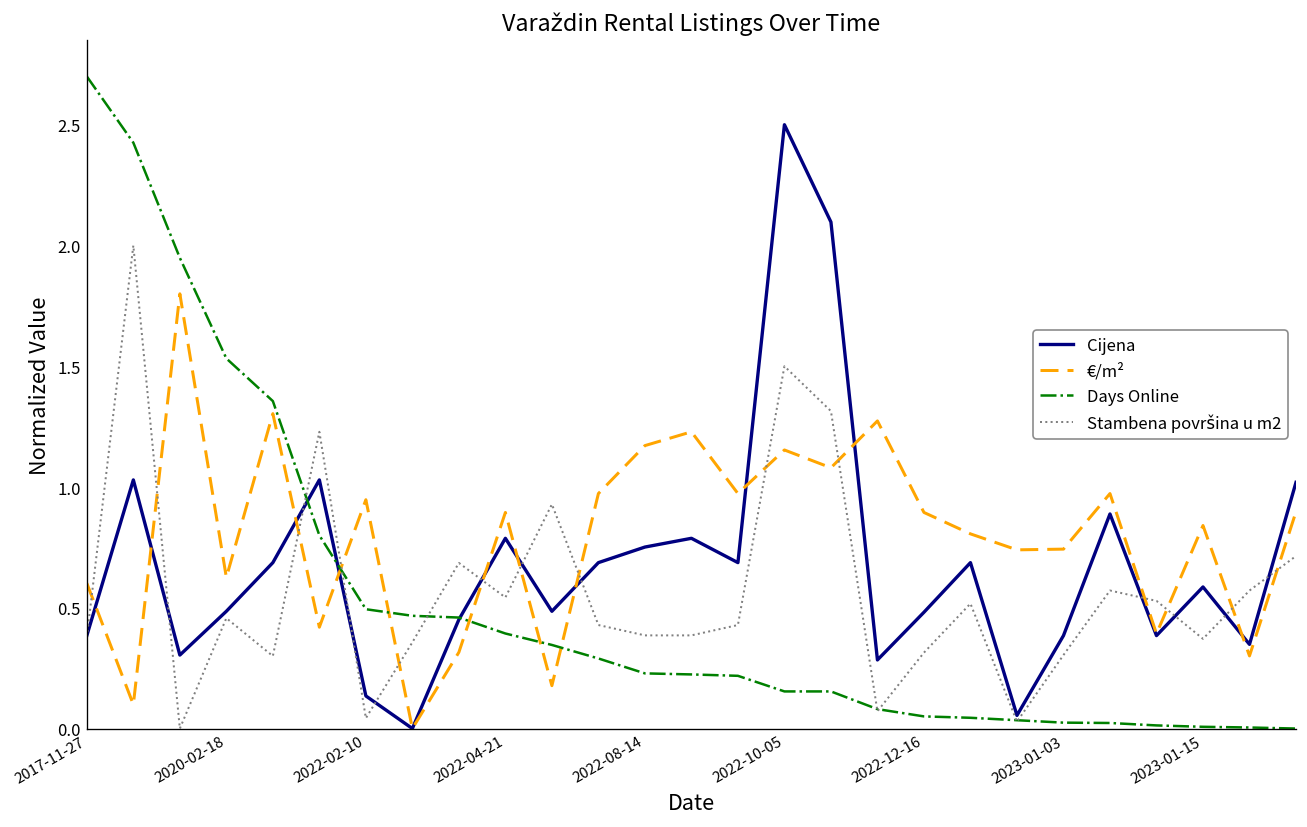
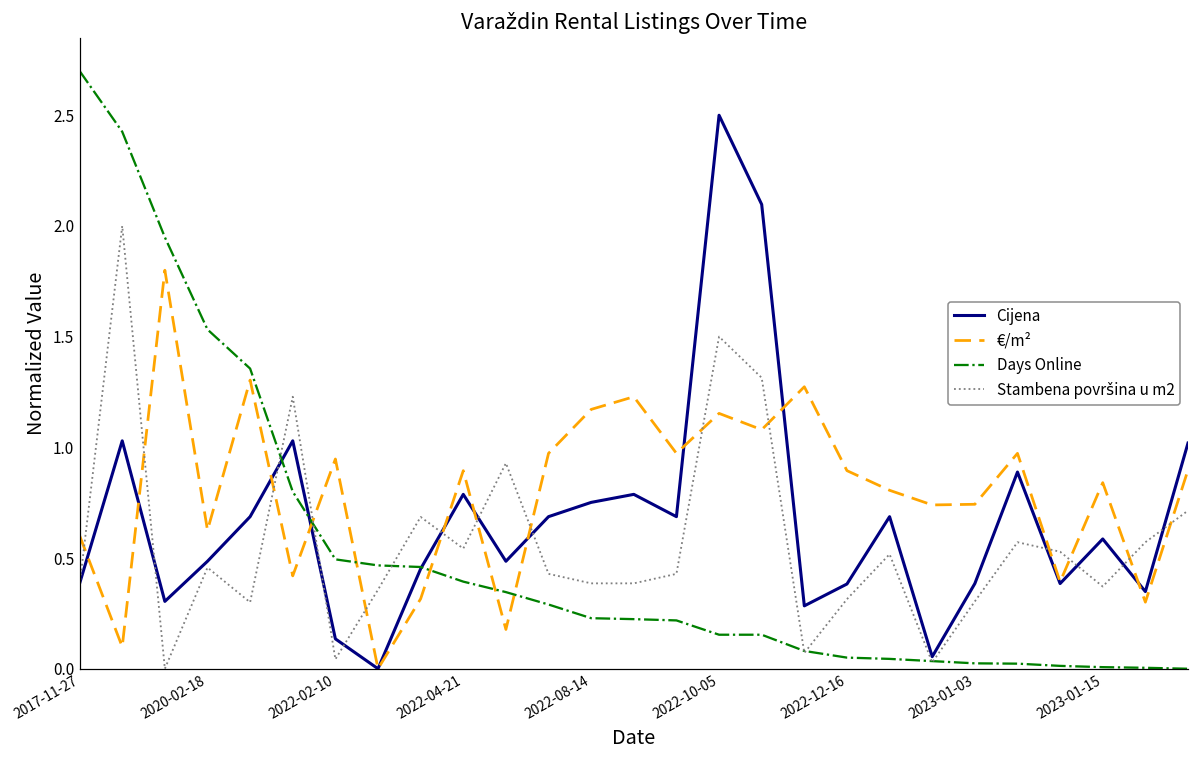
  {
    "Cijena": {
      "2020-02-18": 0.49,
      "2022-02-10": 0.13,
      "2022-04-21": 0.79,
      "2022-08-14": 0.75,
-     "2022-12-16": 0.48,
+     "2022-12-16": 0.38,
      "2023-01-03": 0.38,
      "2023-01-15": 0.59
    },
    "€/m²": {
      "2017-11-27": 0.60,
      "2020-02-18": 0.63,
      "2022-02-10": 0.95,
      "2022-04-21": 0.89,
      "2022-08-14": 1.17,
      "2022-12-16": 0.89,
      "2023-01-03": 0.74,
      "2023-01-15": 0.84
    },
    "Days Online": {
      "2017-11-27": 2.70,
      "2020-02-18": 1.53,
      "2022-02-10": 0.49,
      "2022-04-21": 0.39,
      "2022-08-14": 0.23,
      "2022-12-16": 0.05,
      "2023-01-03": 0.02,
      "2023-01-15": 0.01
    },
    "Stambena površina u m2": {
      "2020-02-18": 0.46,
      "2022-02-10": 0.04,
      "2022-04-21": 0.54,
      "2022-08-14": 0.39,
      "2022-12-16": 0.31,
      "2023-01-03": 0.30,
      "2023-01-15": 0.37
    }
  }
